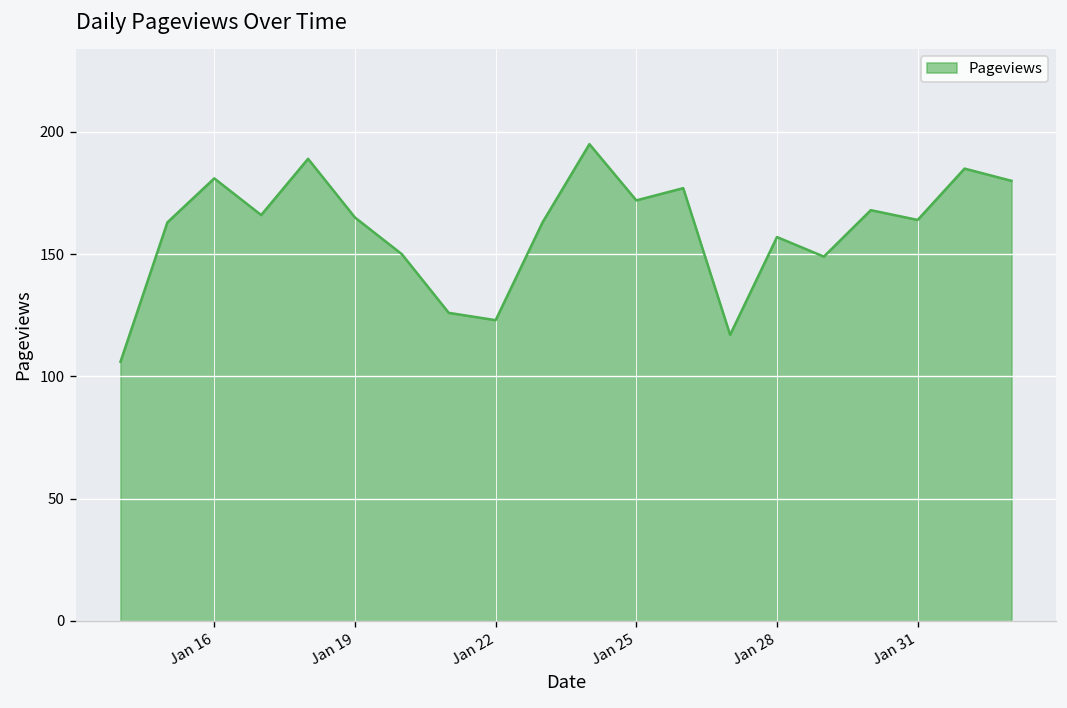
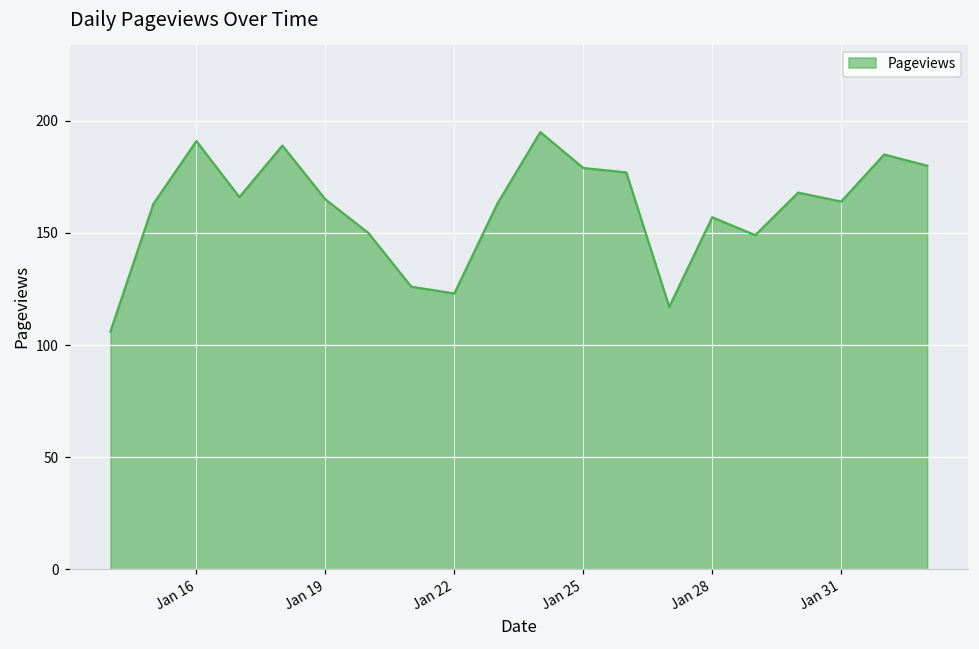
  {
-   "Jan 16": 181,
+   "Jan 16": 191,
    "Jan 19": 165,
    "Jan 22": 123,
-   "Jan 25": 172,
+   "Jan 25": 179,
    "Jan 28": 157,
    "Jan 31": 164
  }
